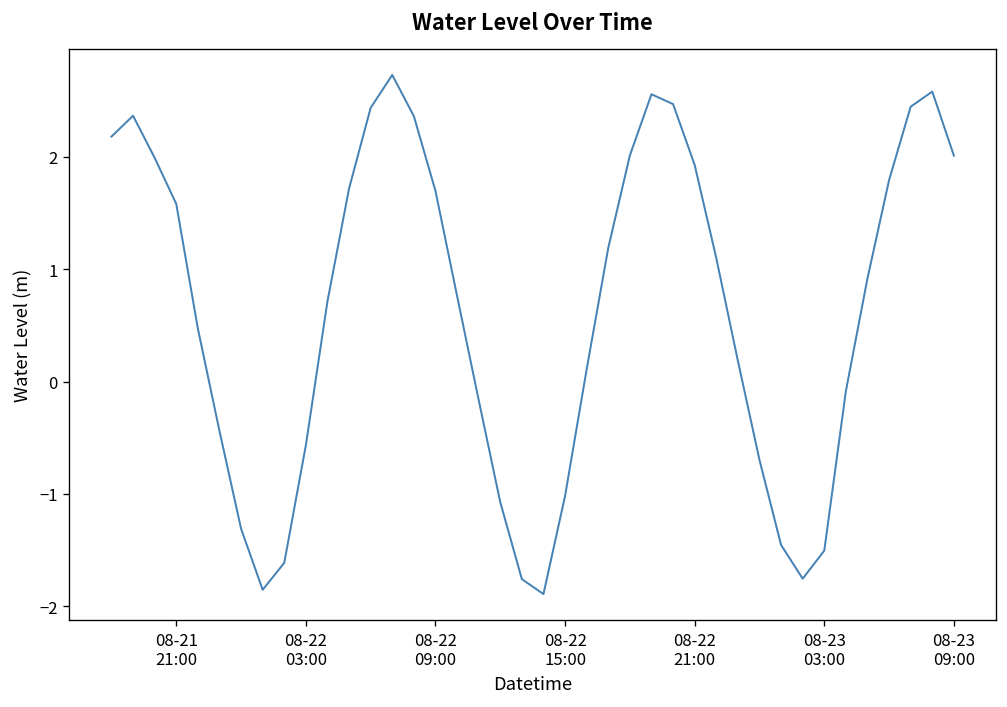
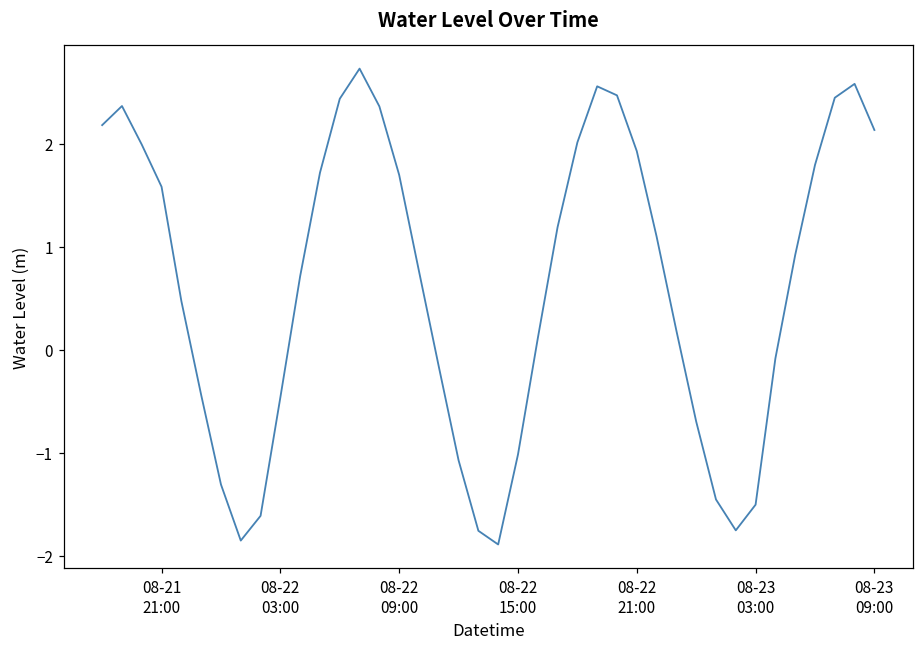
  {
    "08-21 21:00": 1.6,
-   "08-22 03:00": -0.6,
+   "08-22 03:00": -0.5,
    "08-22 09:00": 1.7,
    "08-22 15:00": -1.0,
    "08-22 21:00": 1.9,
    "08-23 03:00": -1.5,
-   "08-23 09:00": 2.0
+   "08-23 09:00": 2.1
  }
